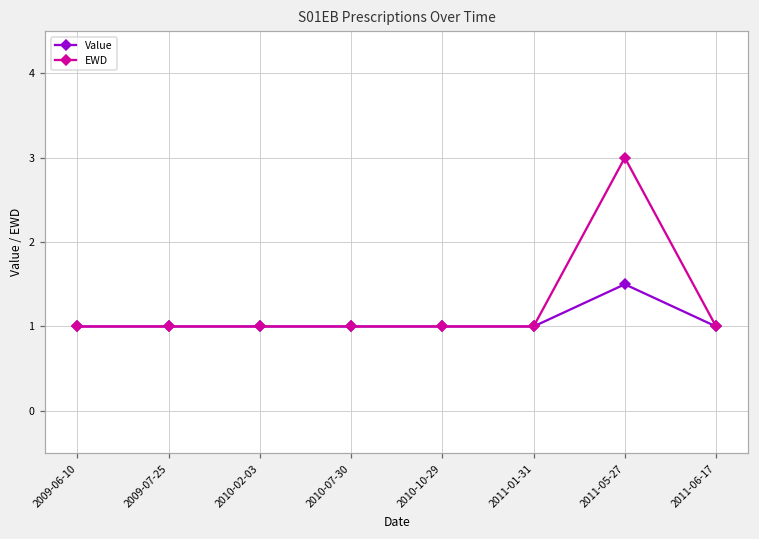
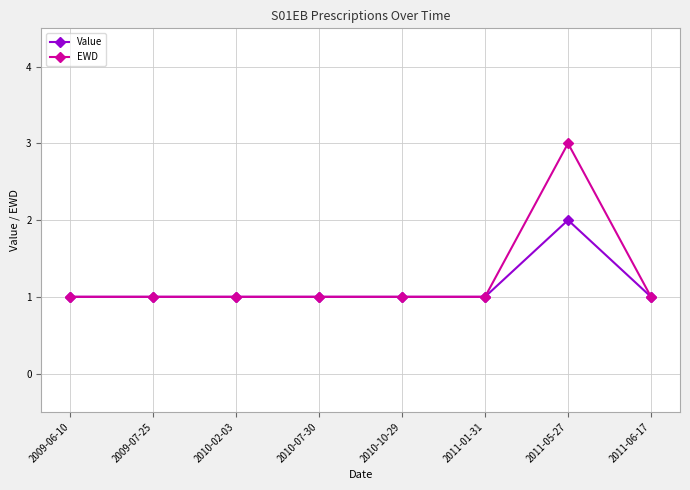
  {
    "Value": {
-     "2011-05-27": 1.5
+     "2011-05-27": 2.0
    },
    "EWD": {
      "2011-05-27": 3.0
    }
  }
